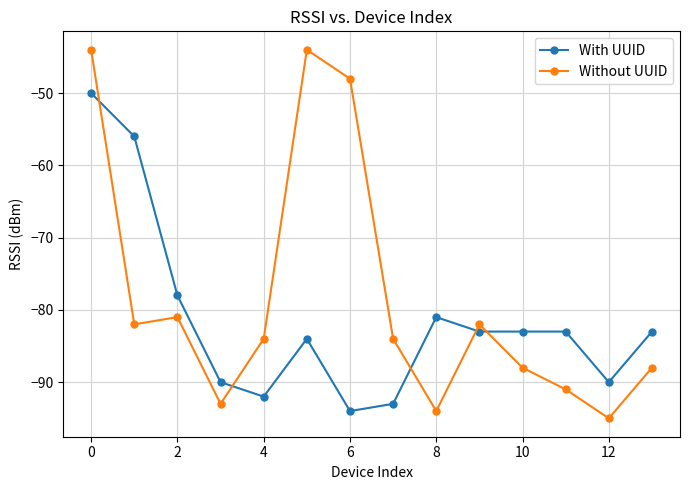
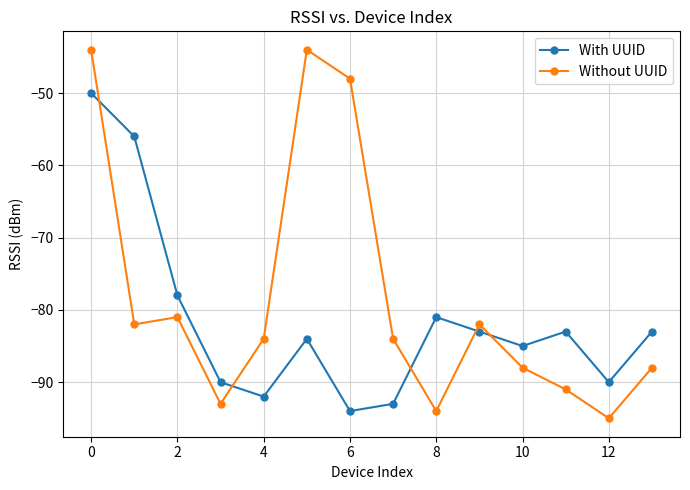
  {
    "With UUID": {
      "0": -50,
      "2": -78,
      "4": -92,
      "6": -94,
      "8": -81,
-     "10": -83,
+     "10": -85,
      "12": -90
    },
    "Without UUID": {
      "0": -44,
      "2": -81,
      "4": -84,
      "6": -48,
      "8": -94,
      "10": -88,
      "12": -95
    }
  }
